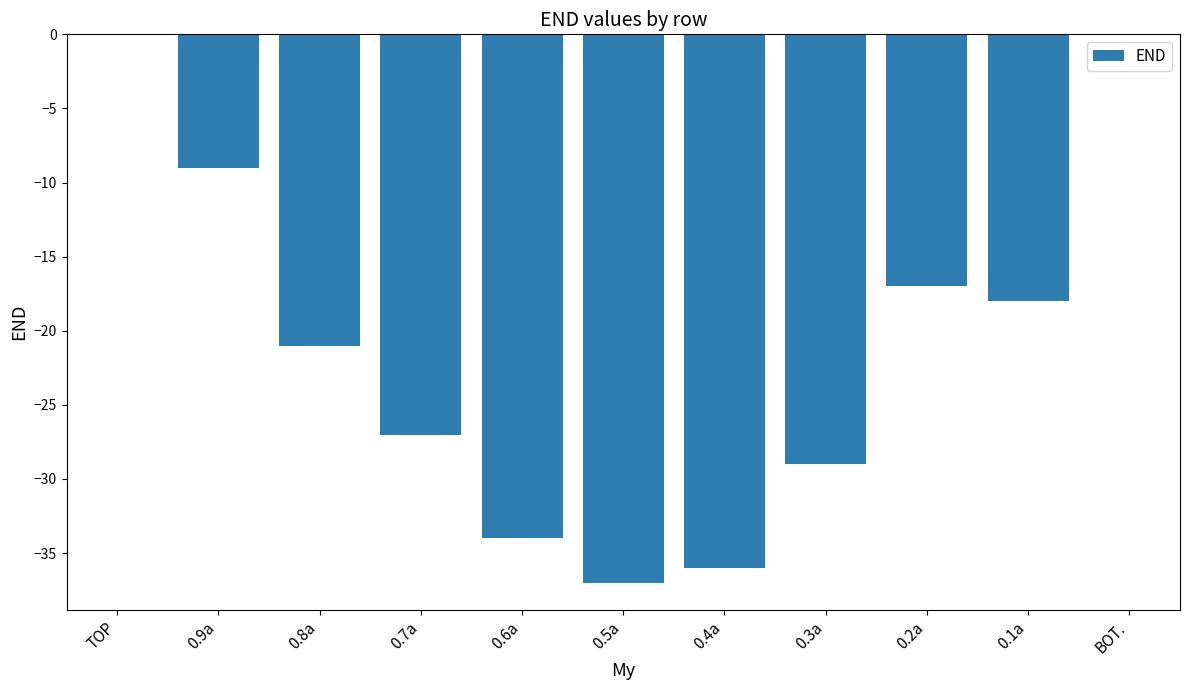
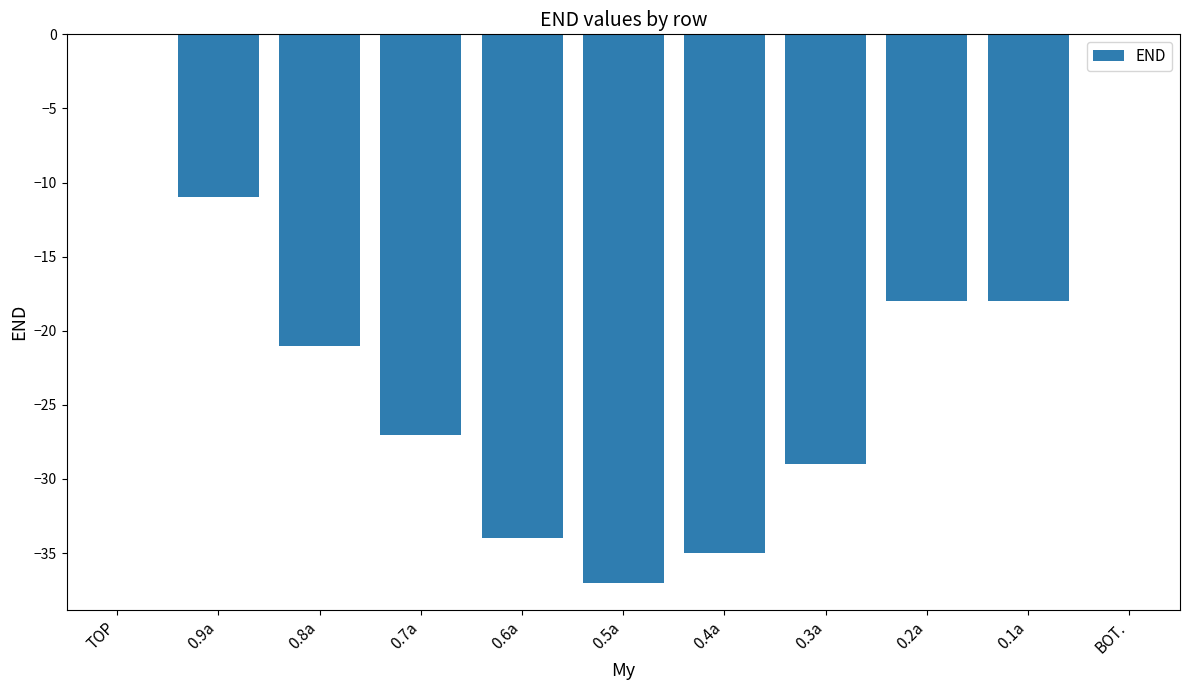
  {
    "TOP": 0,
-   "0.9a": -9,
+   "0.9a": -11,
    "0.8a": -21,
    "0.7a": -27,
    "0.6a": -34,
    "0.5a": -37,
-   "0.4a": -36,
+   "0.4a": -35,
    "0.3a": -29,
-   "0.2a": -17,
+   "0.2a": -18,
    "0.1a": -18,
    "BOT.": 0
  }
